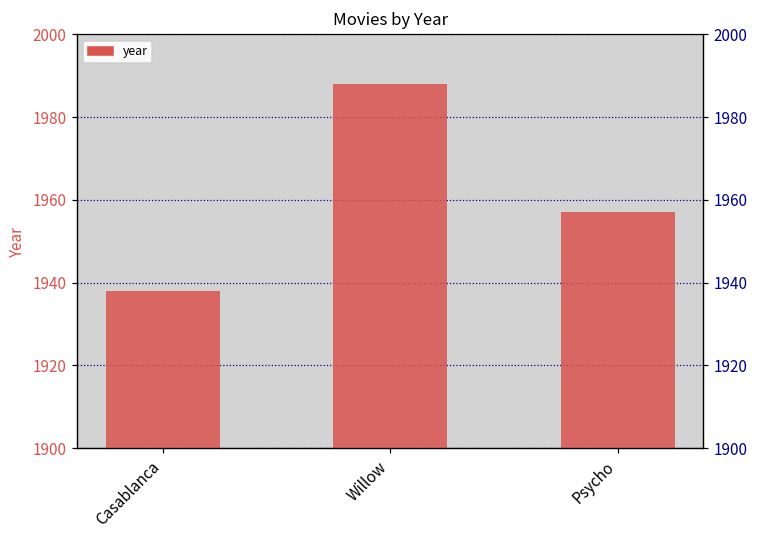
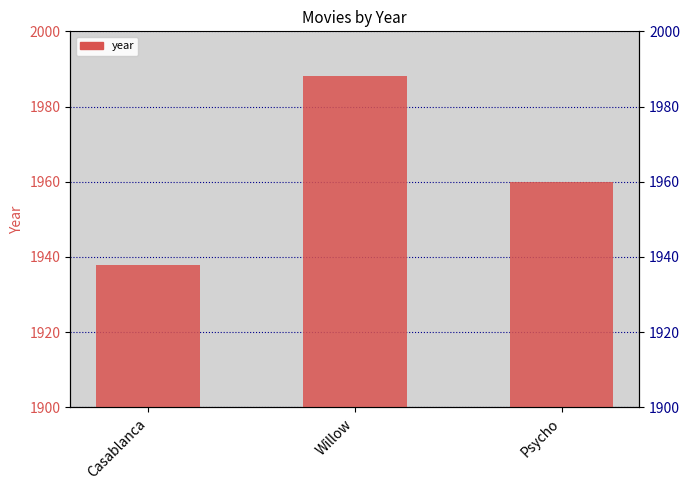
  {
    "Casablanca": 1938,
    "Willow": 1988,
-   "Psycho": 1957
+   "Psycho": 1960
  }
